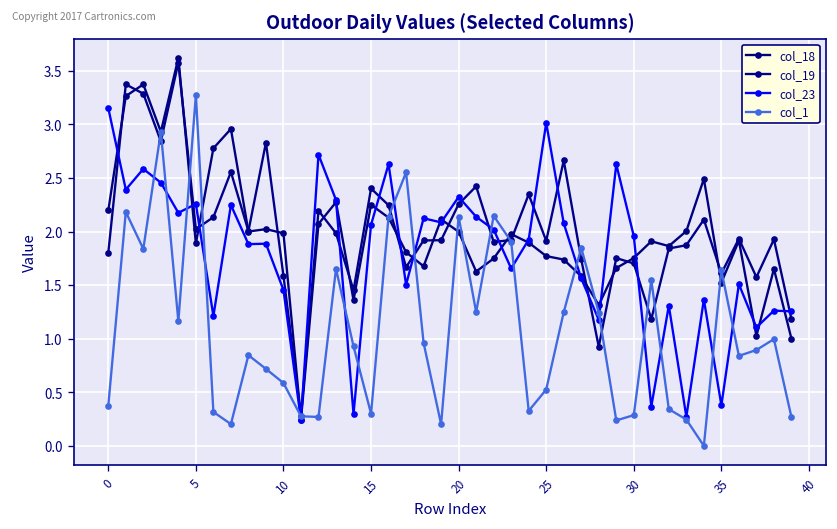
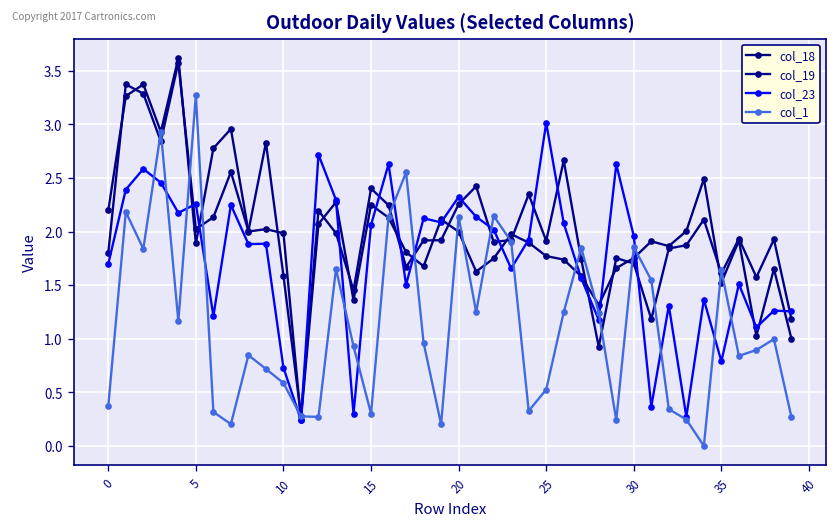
  {
    "col_23": {
-     "0": 3.2,
+     "0": 1.7,
      "5": 2.3,
-     "10": 1.5,
+     "10": 0.7,
      "15": 2.1,
      "20": 2.3,
      "25": 3.0,
      "30": 2.0,
-     "35": 0.4
+     "35": 0.8
    },
    "col_1": {
      "0": 0.4,
      "5": 3.3,
      "10": 0.6,
      "15": 0.3,
      "20": 2.1,
      "25": 0.5,
-     "30": 0.3,
+     "30": 1.9,
      "35": 1.6
    }
  }
